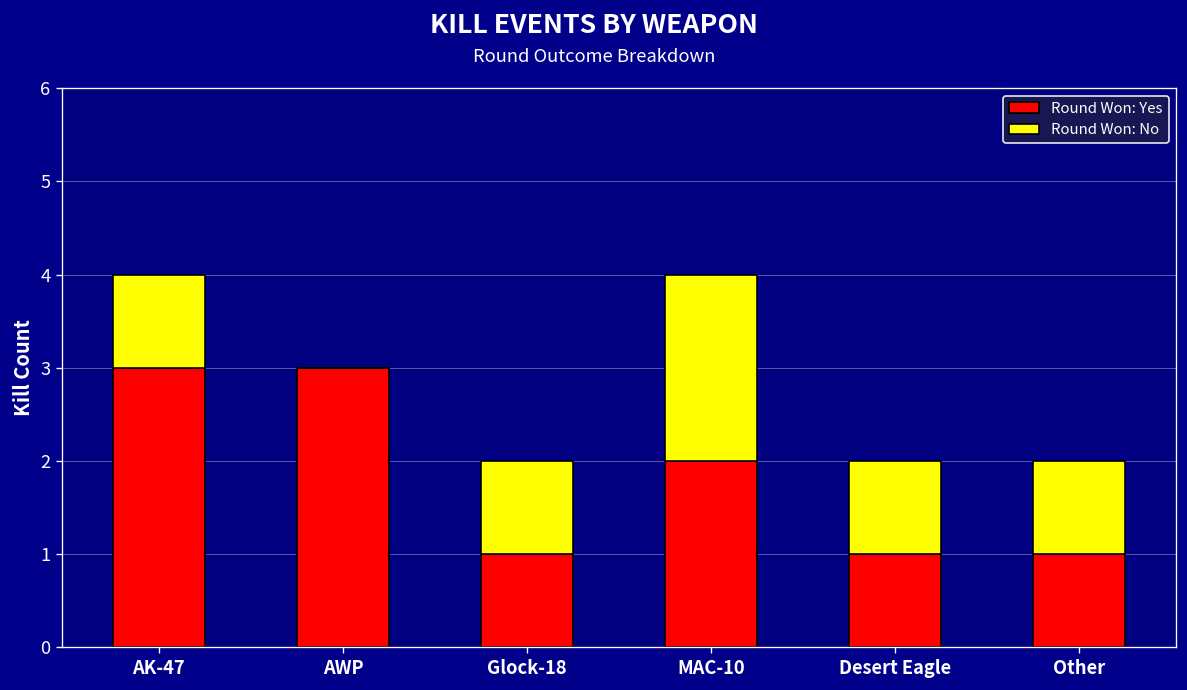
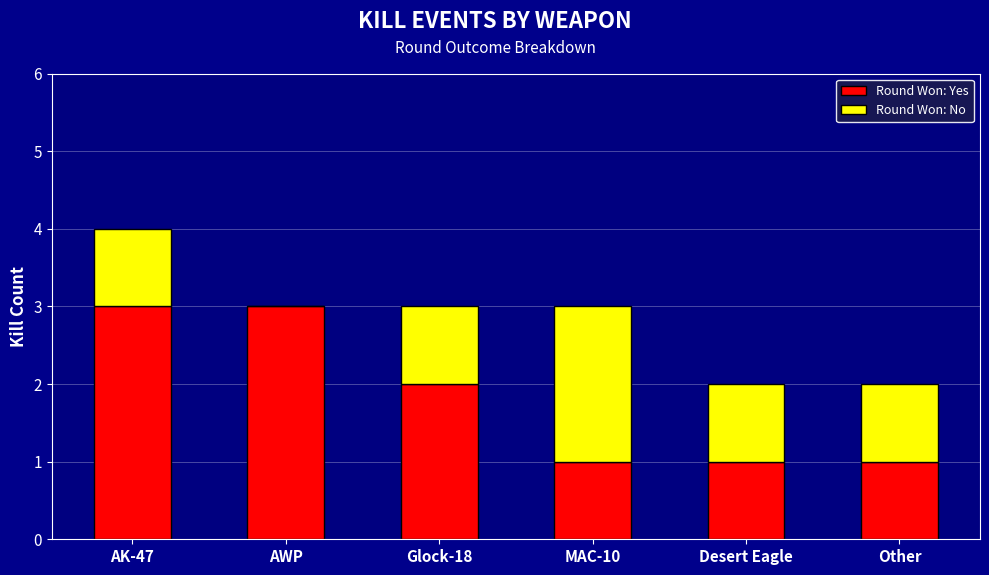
  {
    "Round Won: Yes": {
      "AK-47": 3,
      "AWP": 3,
-     "Glock-18": 1,
-     "MAC-10": 2,
+     "Glock-18": 2,
+     "MAC-10": 1,
      "Desert Eagle": 1,
      "Other": 1
    },
    "Round Won: No": {
      "AK-47": 1,
      "AWP": 0,
      "Glock-18": 1,
      "MAC-10": 2,
      "Desert Eagle": 1,
      "Other": 1
    }
  }
